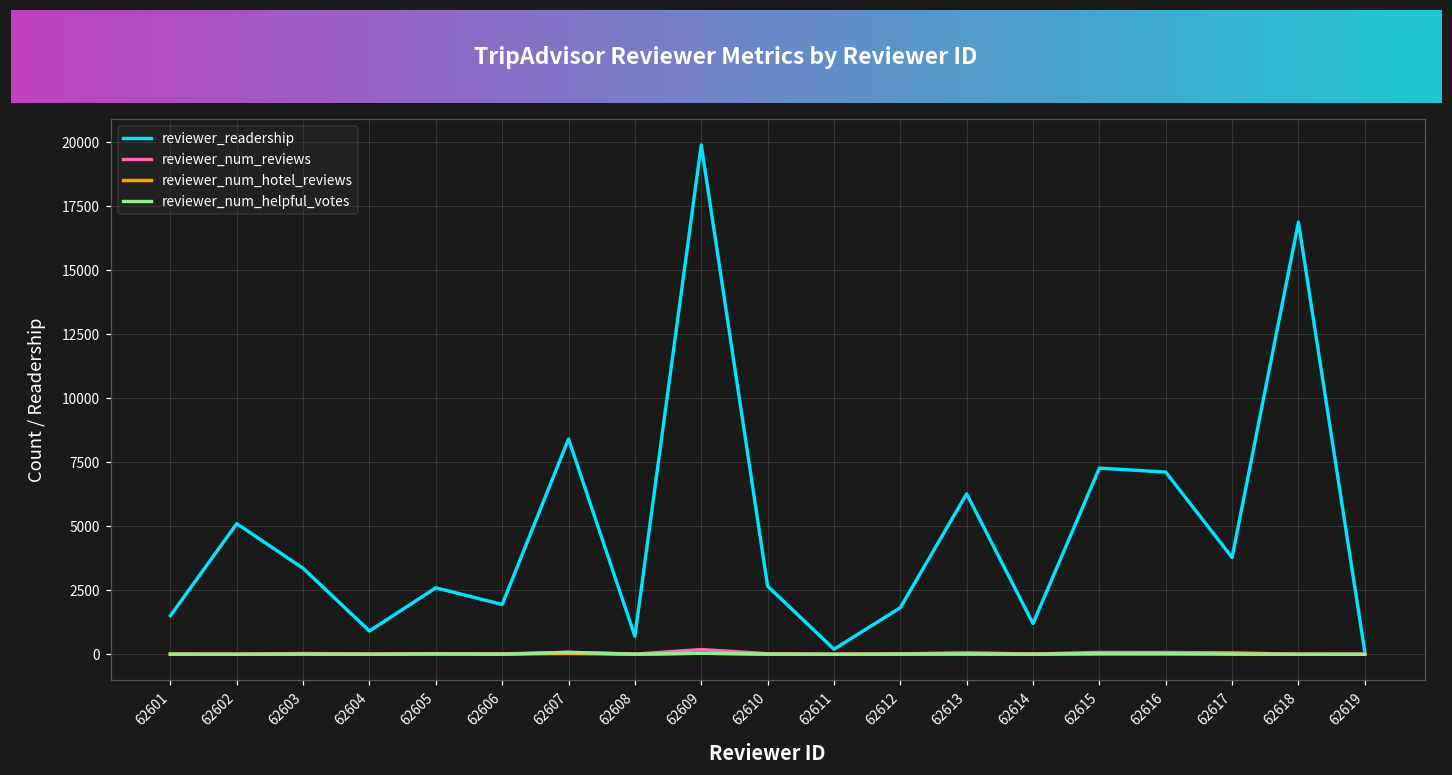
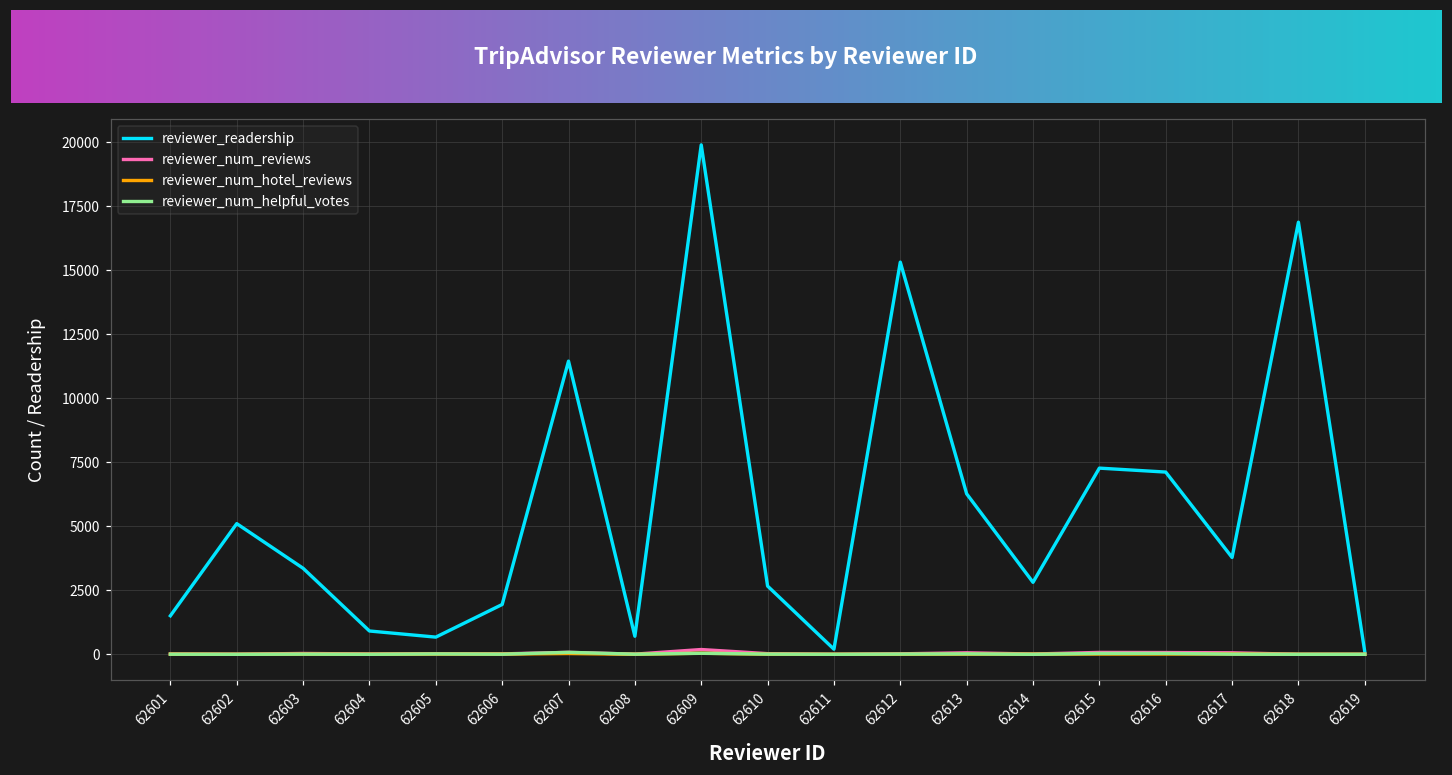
  {
    "reviewer_readership": {
      "62601": 1500,
      "62602": 5100,
      "62603": 3400,
      "62604": 900,
-     "62605": 2600,
+     "62605": 700,
      "62606": 1900,
-     "62607": 8400,
+     "62607": 11400,
      "62608": 700,
      "62609": 19900,
      "62610": 2700,
      "62611": 200,
-     "62612": 1800,
+     "62612": 15300,
      "62613": 6300,
-     "62614": 1200,
+     "62614": 2800,
      "62615": 7300,
      "62616": 7100,
      "62617": 3800,
      "62618": 16900
    },
    "reviewer_num_reviews": {
      "62609": 200
    }
  }
